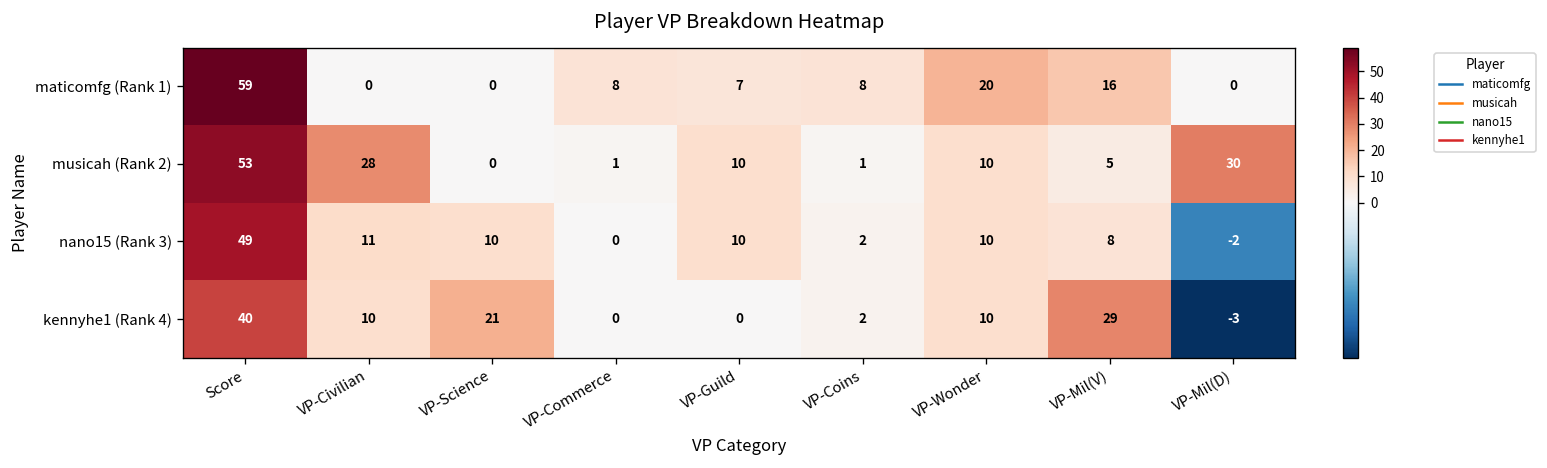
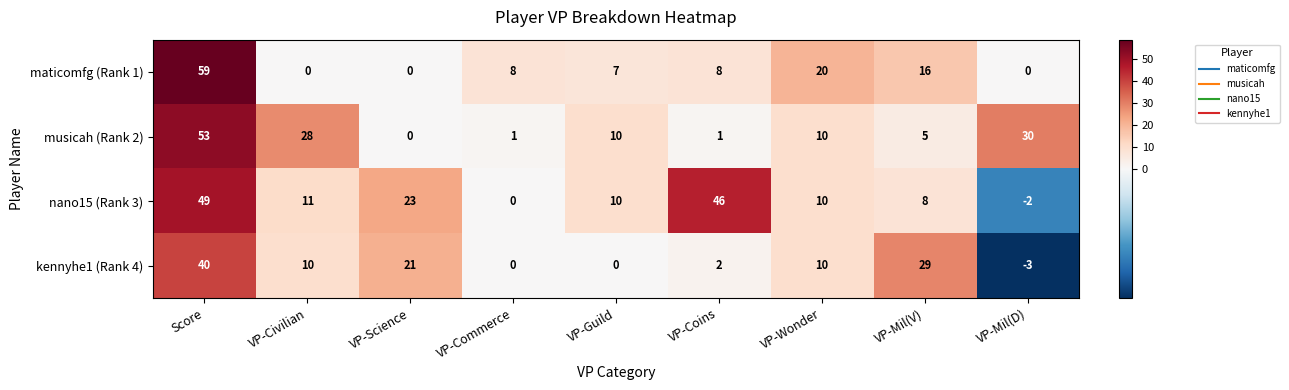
  {
    "maticomfg (Rank 1)": {
      "Score": 59,
      "VP-Civilian": 0,
      "VP-Science": 0,
      "VP-Commerce": 8,
      "VP-Guild": 7,
      "VP-Coins": 8,
      "VP-Wonder": 20,
      "VP-Mil(V)": 16,
      "VP-Mil(D)": 0
    },
    "musicah (Rank 2)": {
      "Score": 53,
      "VP-Civilian": 28,
      "VP-Science": 0,
      "VP-Commerce": 1,
      "VP-Guild": 10,
      "VP-Coins": 1,
      "VP-Wonder": 10,
      "VP-Mil(V)": 5,
      "VP-Mil(D)": 30
    },
    "nano15 (Rank 3)": {
      "Score": 49,
      "VP-Civilian": 11,
-     "VP-Science": 10,
+     "VP-Science": 23,
      "VP-Commerce": 0,
      "VP-Guild": 10,
-     "VP-Coins": 2,
+     "VP-Coins": 46,
      "VP-Wonder": 10,
      "VP-Mil(V)": 8,
      "VP-Mil(D)": -2
    },
    "kennyhe1 (Rank 4)": {
      "Score": 40,
      "VP-Civilian": 10,
      "VP-Science": 21,
      "VP-Commerce": 0,
      "VP-Guild": 0,
      "VP-Coins": 2,
      "VP-Wonder": 10,
      "VP-Mil(V)": 29,
      "VP-Mil(D)": -3
    }
  }
